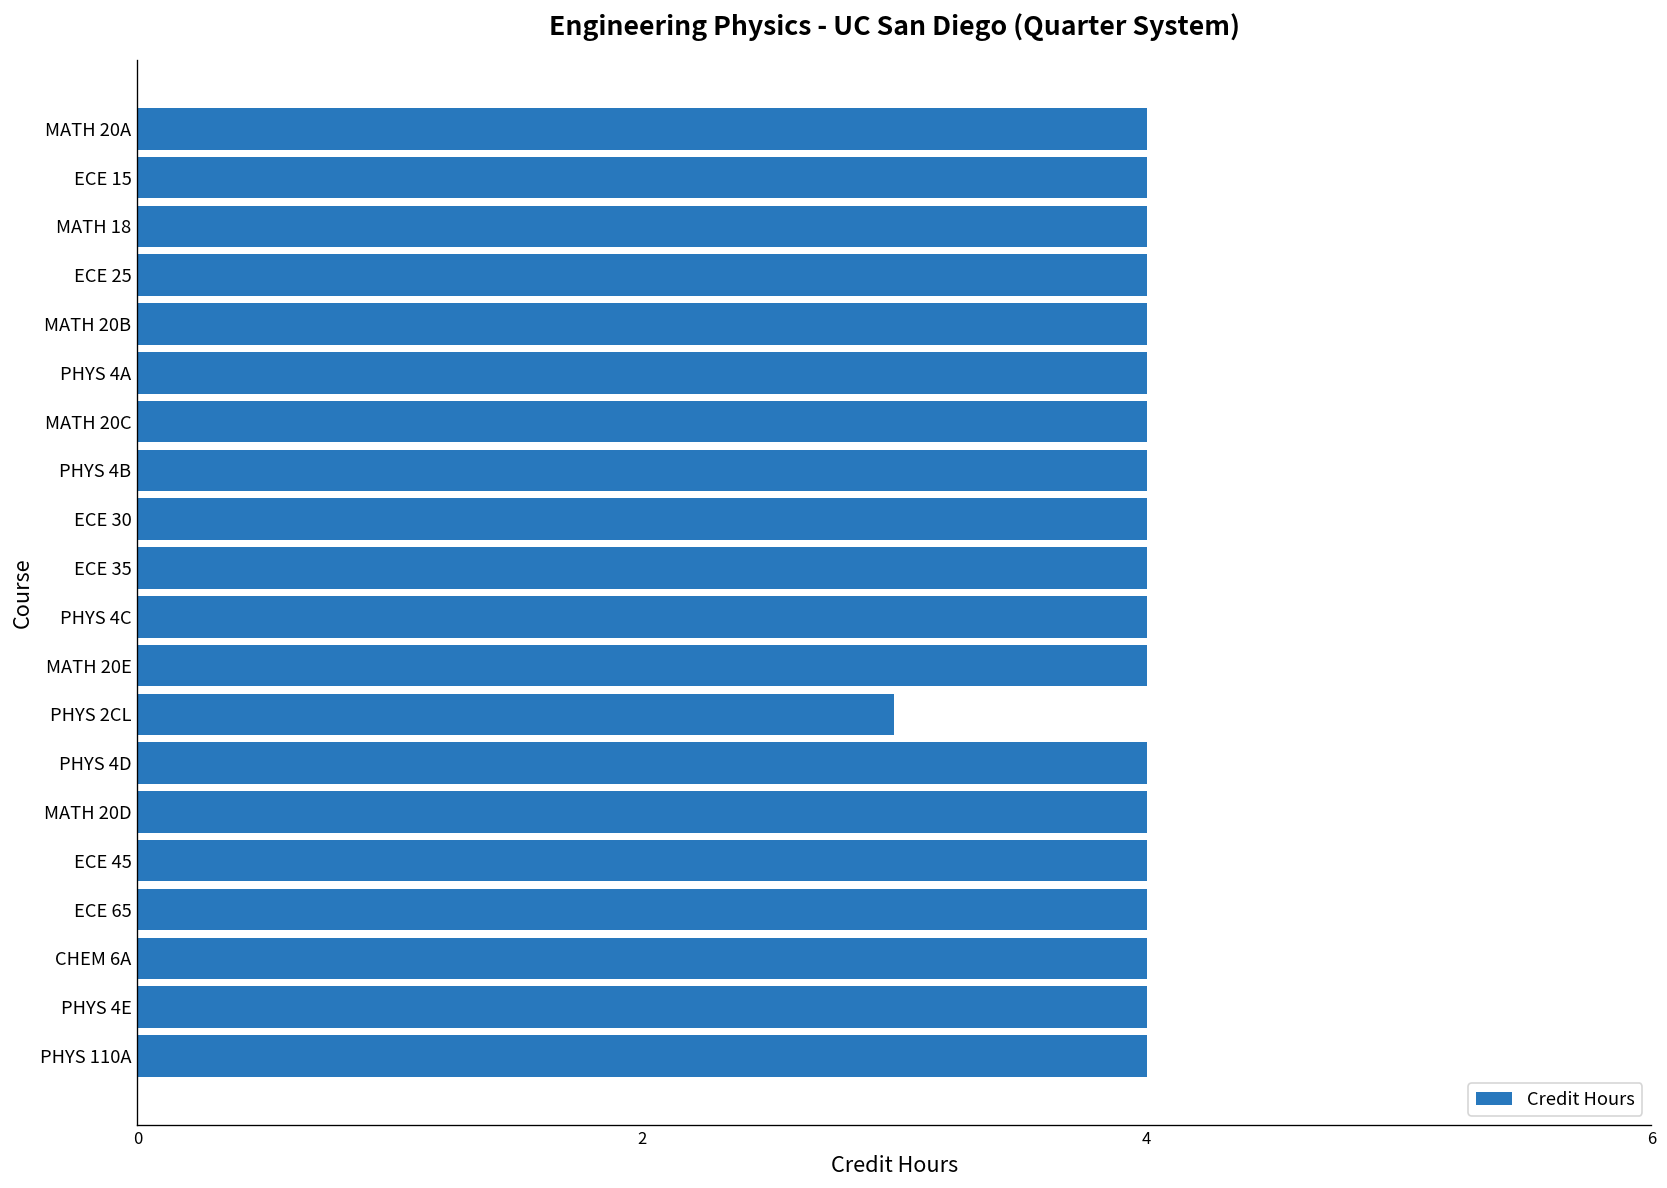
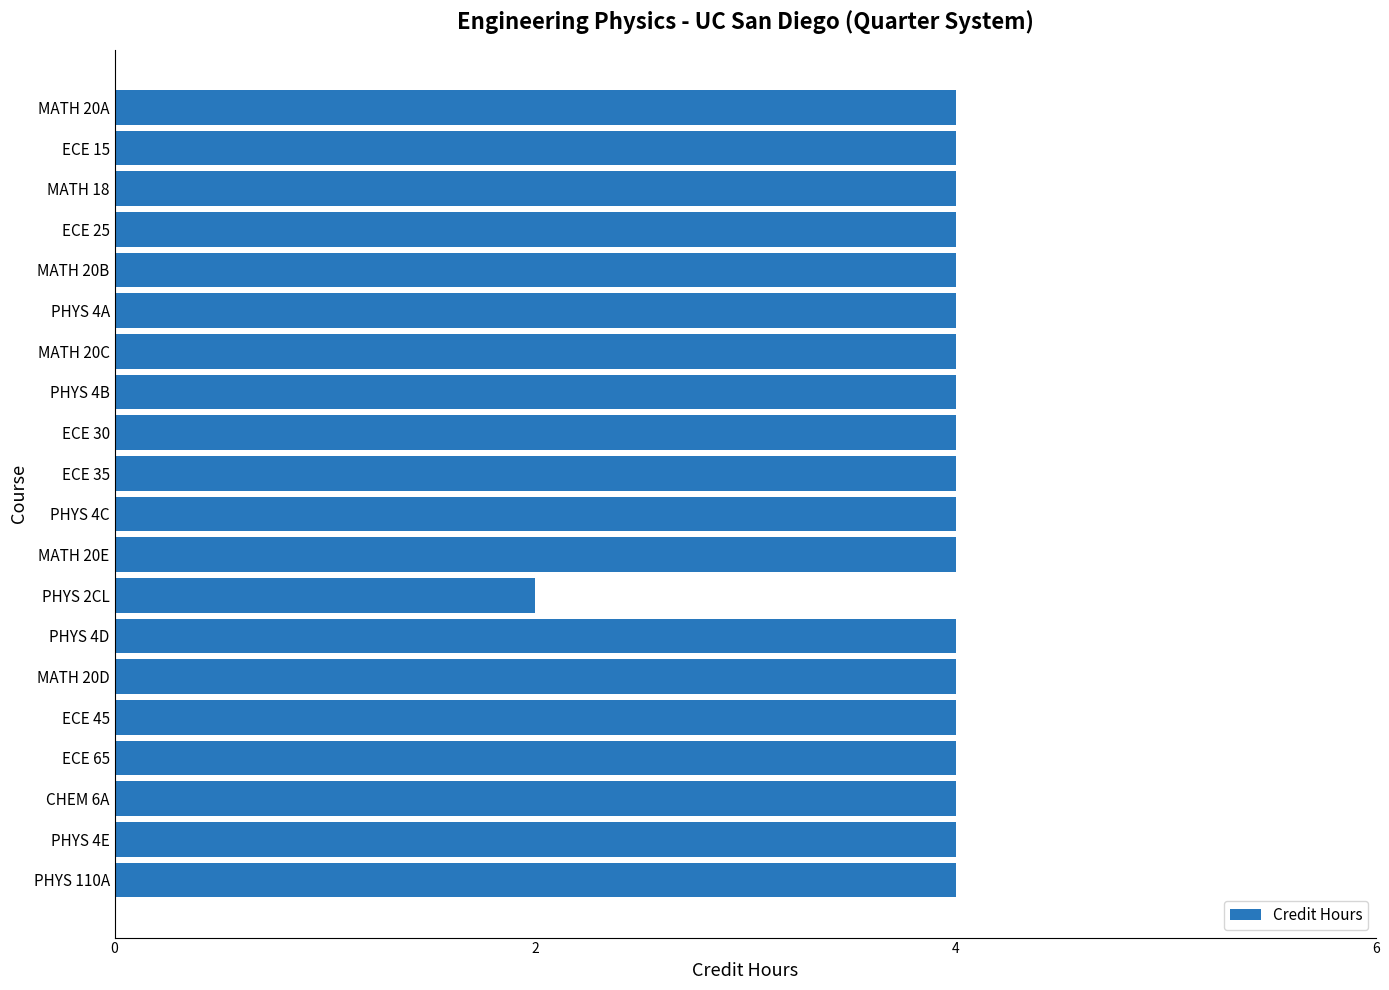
  {
    "MATH 20A": 4,
    "ECE 15": 4,
    "MATH 18": 4,
    "ECE 25": 4,
    "MATH 20B": 4,
    "PHYS 4A": 4,
    "MATH 20C": 4,
    "PHYS 4B": 4,
    "ECE 30": 4,
    "ECE 35": 4,
    "PHYS 4C": 4,
    "MATH 20E": 4,
-   "PHYS 2CL": 3,
+   "PHYS 2CL": 2,
    "PHYS 4D": 4,
    "MATH 20D": 4,
    "ECE 45": 4,
    "ECE 65": 4,
    "CHEM 6A": 4,
    "PHYS 4E": 4,
    "PHYS 110A": 4
  }
